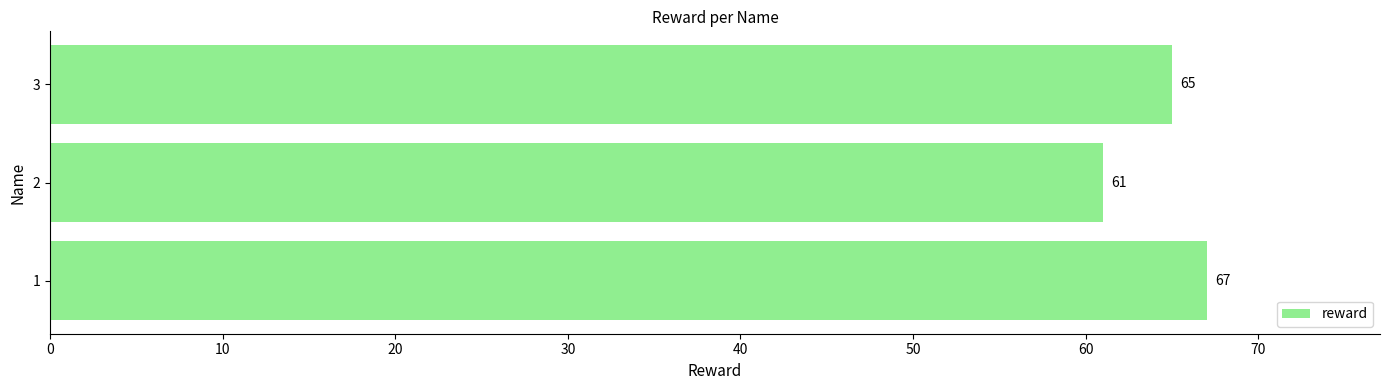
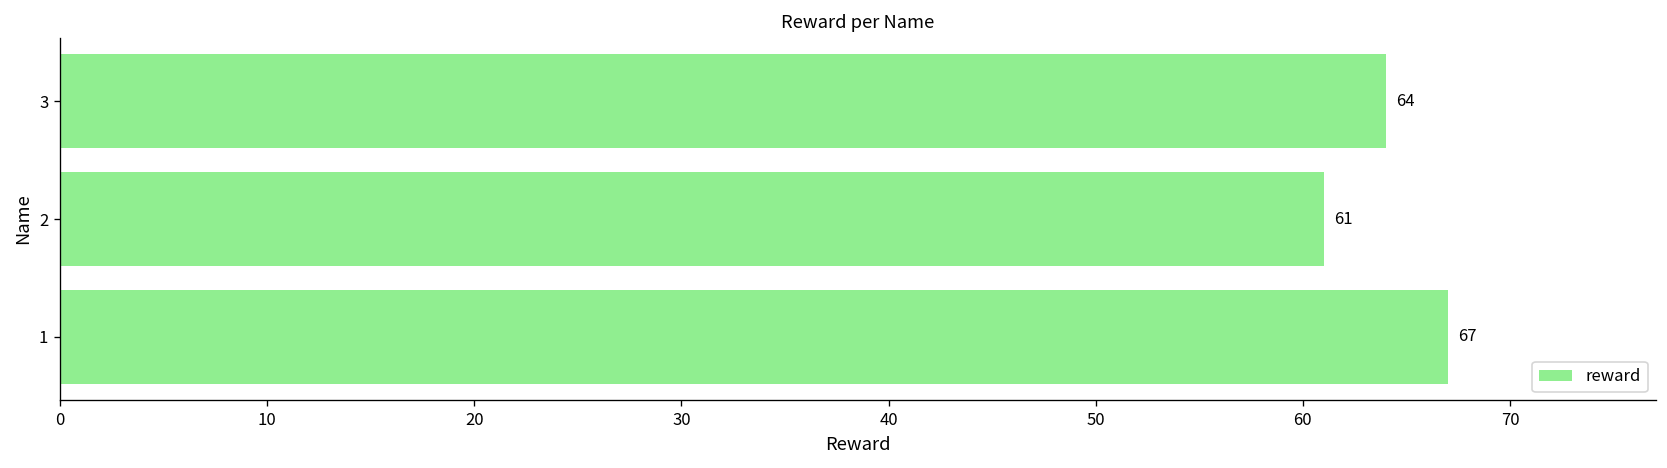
  {
-   "3": 65,
+   "3": 64,
    "2": 61,
    "1": 67
  }
